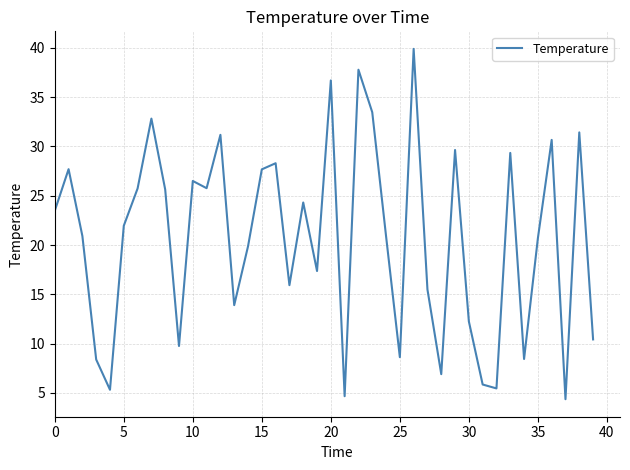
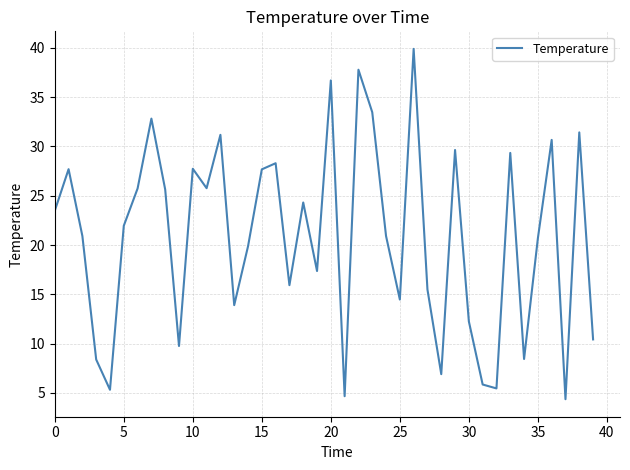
  {
    "0": 23,
    "5": 22,
-   "10": 26,
+   "10": 28,
    "15": 28,
    "20": 37,
-   "25": 9,
+   "25": 14,
    "30": 12,
    "35": 21
  }
